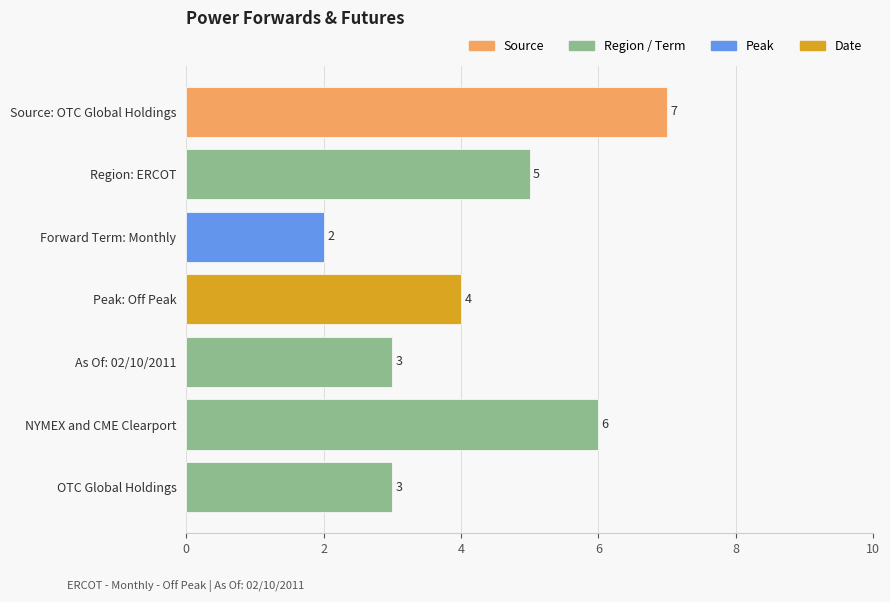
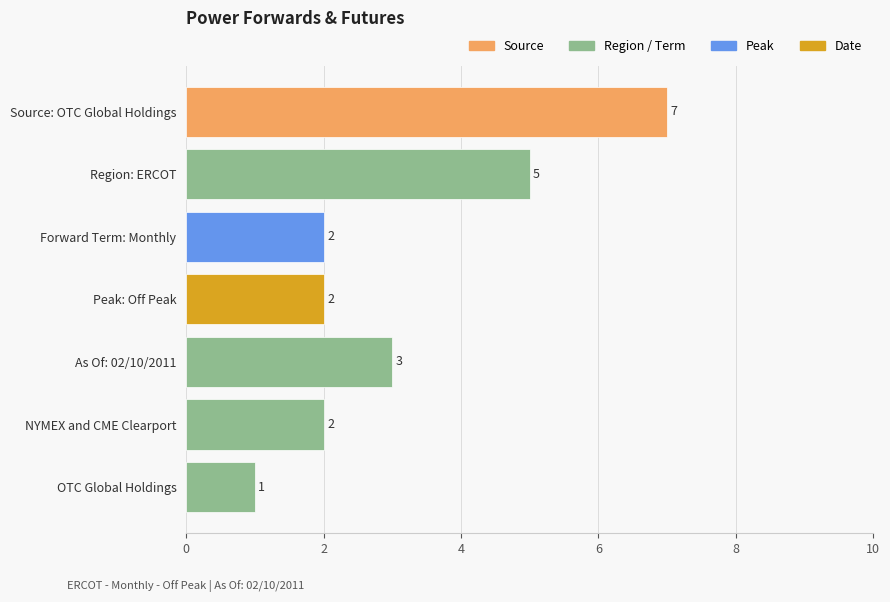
  {
    "Source: OTC Global Holdings": 7,
    "Region: ERCOT": 5,
    "Forward Term: Monthly": 2,
-   "Peak: Off Peak": 4,
+   "Peak: Off Peak": 2,
    "As Of: 02/10/2011": 3,
-   "NYMEX and CME Clearport": 6,
-   "OTC Global Holdings": 3
+   "NYMEX and CME Clearport": 2,
+   "OTC Global Holdings": 1
  }
